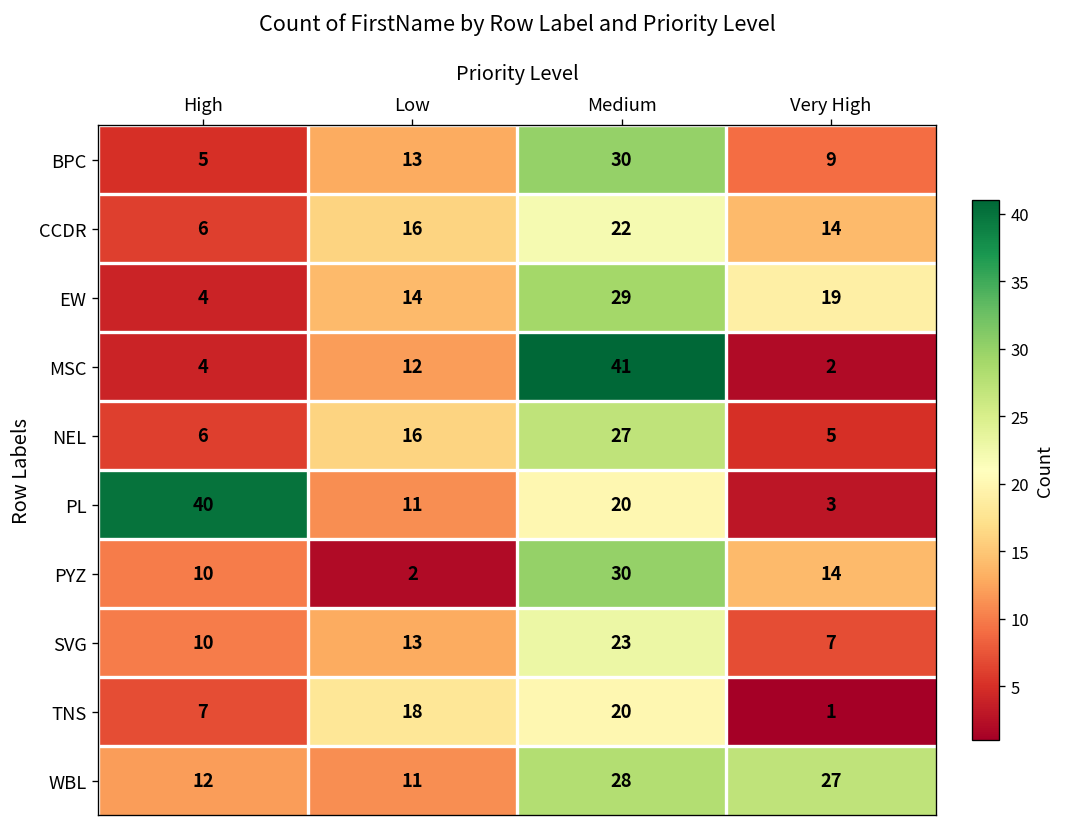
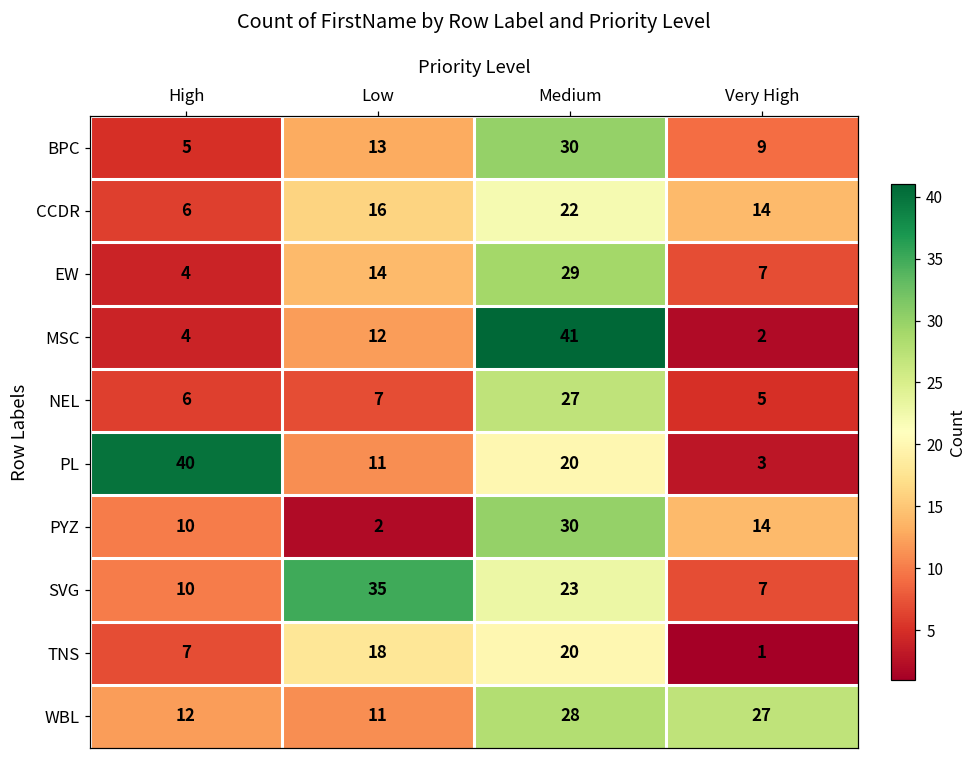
  {
    "BPC": {
      "High": 5,
      "Low": 13,
      "Medium": 30,
      "Very High": 9
    },
    "CCDR": {
      "High": 6,
      "Low": 16,
      "Medium": 22,
      "Very High": 14
    },
    "EW": {
      "High": 4,
      "Low": 14,
      "Medium": 29,
-     "Very High": 19
+     "Very High": 7
    },
    "MSC": {
      "High": 4,
      "Low": 12,
      "Medium": 41,
      "Very High": 2
    },
    "NEL": {
      "High": 6,
-     "Low": 16,
+     "Low": 7,
      "Medium": 27,
      "Very High": 5
    },
    "PL": {
      "High": 40,
      "Low": 11,
      "Medium": 20,
      "Very High": 3
    },
    "PYZ": {
      "High": 10,
      "Low": 2,
      "Medium": 30,
      "Very High": 14
    },
    "SVG": {
      "High": 10,
-     "Low": 13,
+     "Low": 35,
      "Medium": 23,
      "Very High": 7
    },
    "TNS": {
      "High": 7,
      "Low": 18,
      "Medium": 20,
      "Very High": 1
    },
    "WBL": {
      "High": 12,
      "Low": 11,
      "Medium": 28,
      "Very High": 27
    }
  }
